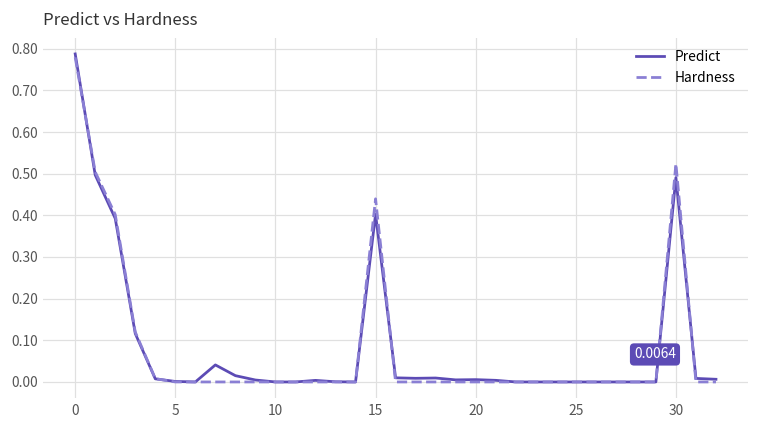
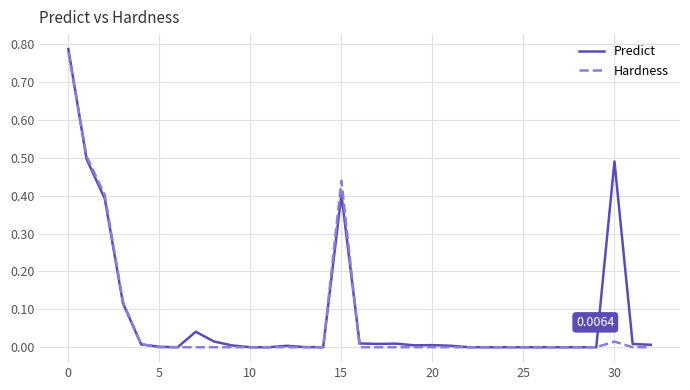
  {
    "Predict": {
      "0": 0.79,
      "15": 0.40,
      "30": 0.49
    },
    "Hardness": {
      "0": 0.78,
      "15": 0.44,
-     "30": 0.52
+     "30": 0.02
    }
  }
